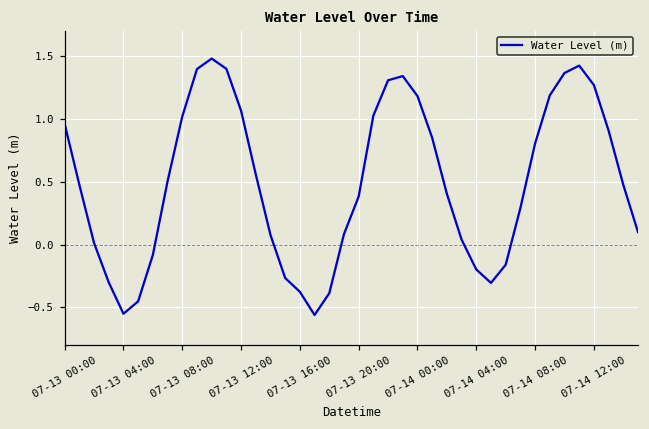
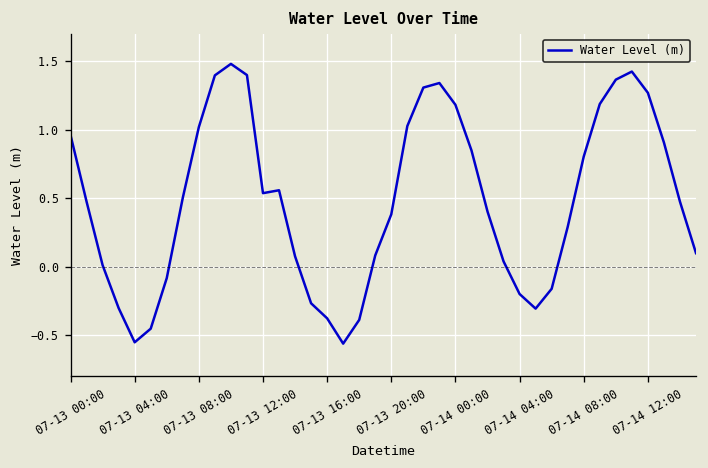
  {
    "07-13 00:00": 0.96,
    "07-13 04:00": -0.55,
    "07-13 08:00": 1.02,
-   "07-13 12:00": 1.07,
+   "07-13 12:00": 0.54,
    "07-13 16:00": -0.38,
    "07-13 20:00": 0.38,
    "07-14 00:00": 1.18,
    "07-14 04:00": -0.20,
    "07-14 08:00": 0.81,
    "07-14 12:00": 1.27
  }
